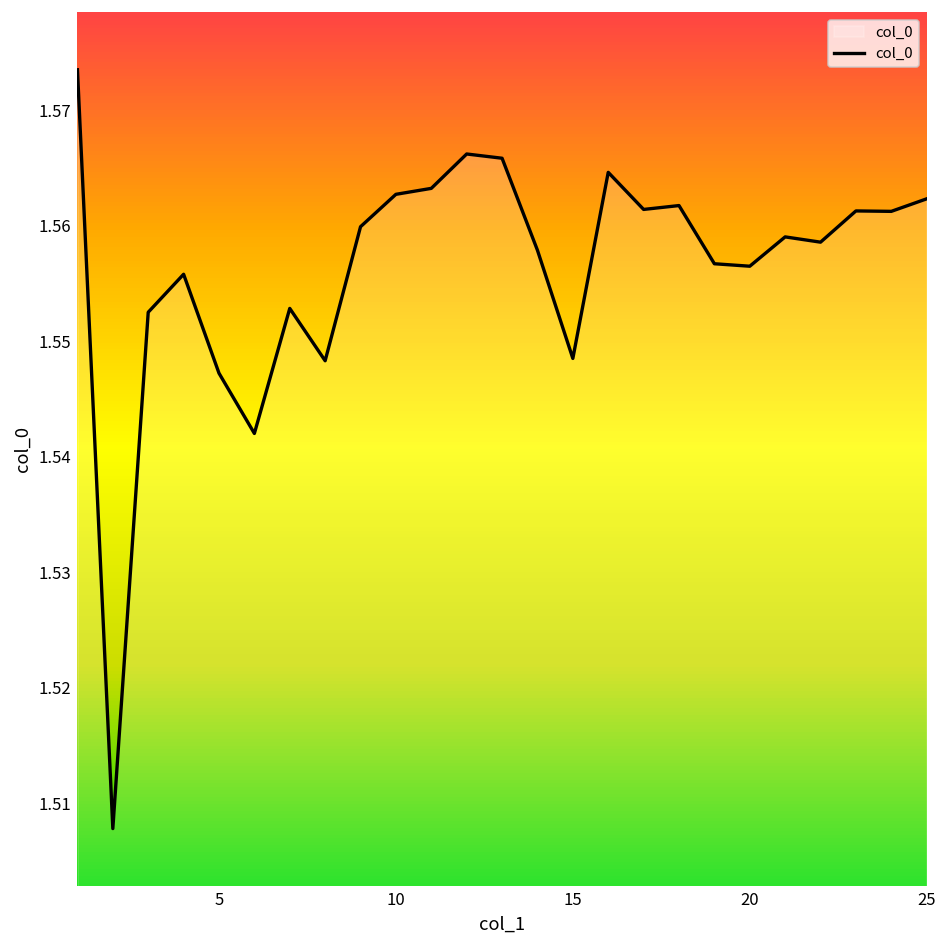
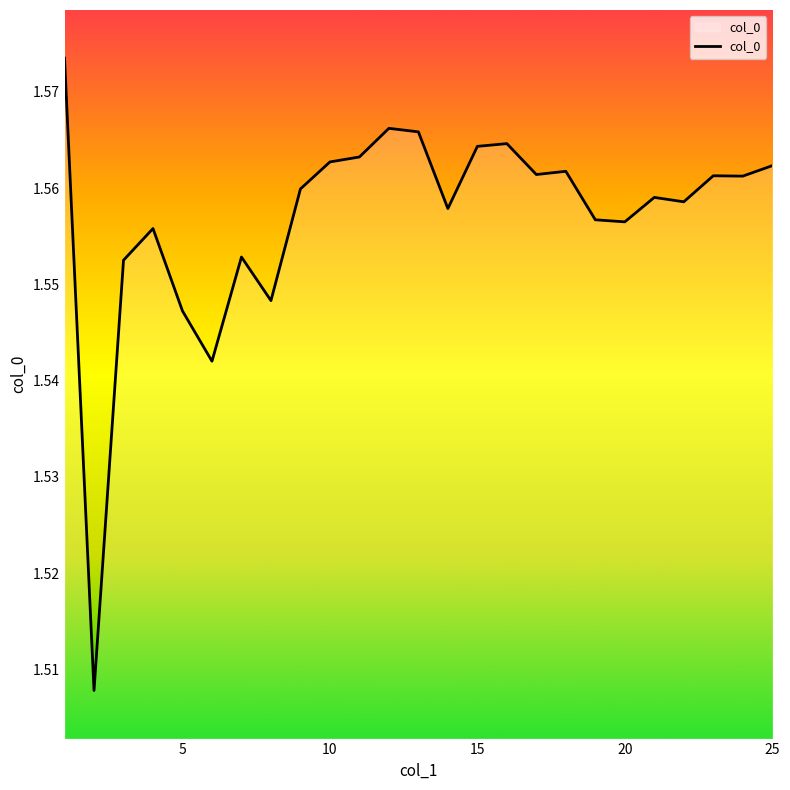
  {
    "5": 1.547,
    "10": 1.563,
-   "15": 1.549,
+   "15": 1.564,
    "20": 1.556,
    "25": 1.562
  }
